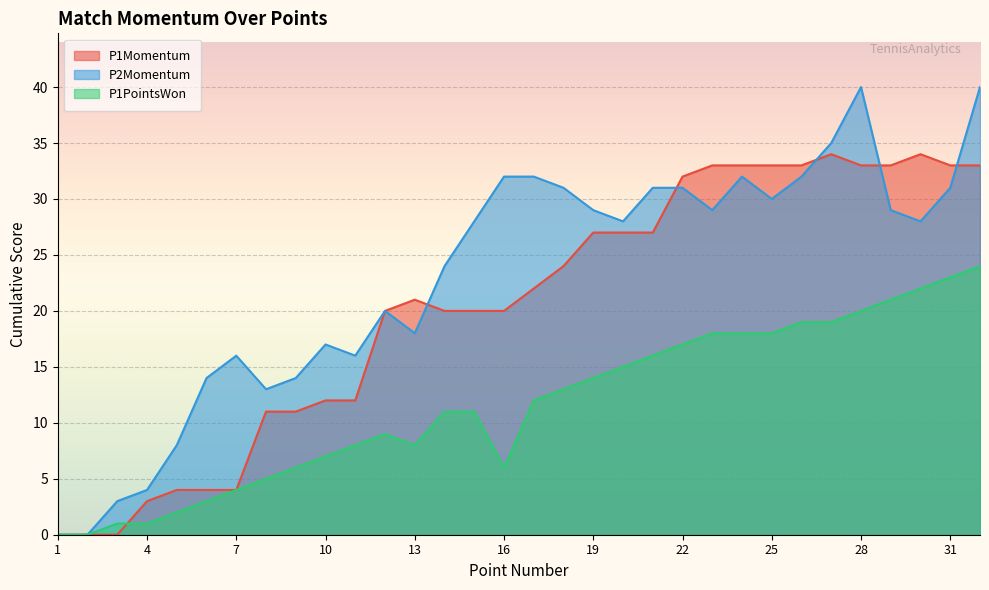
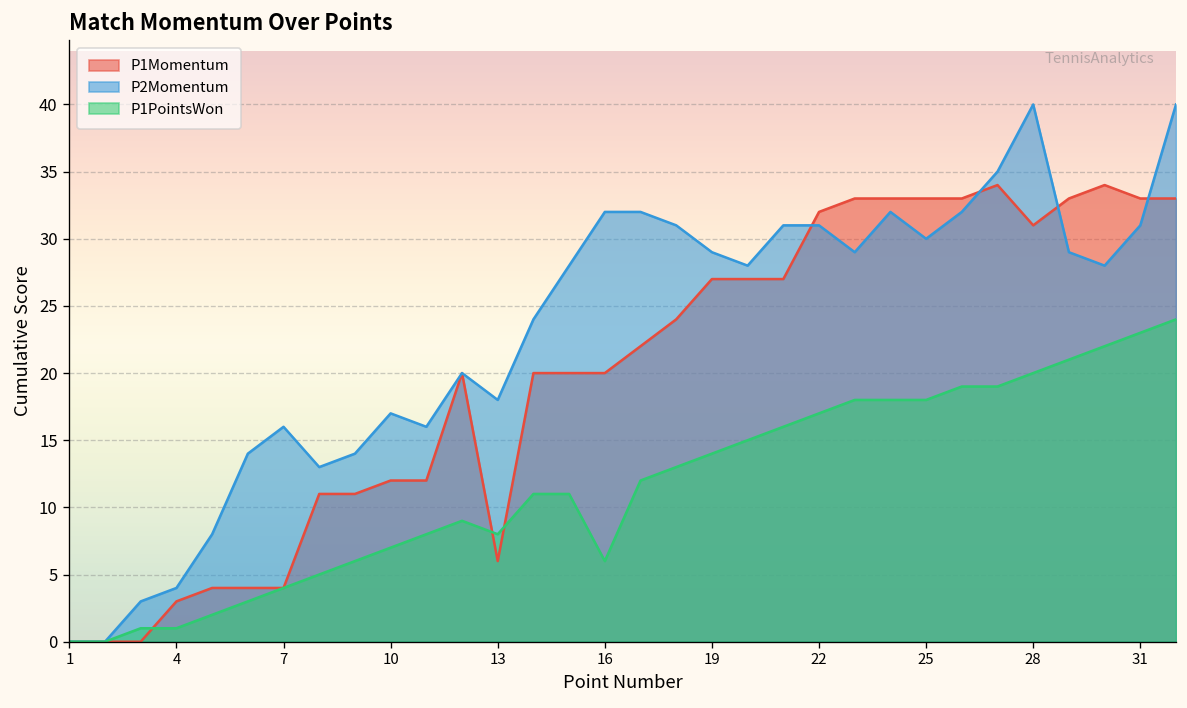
  {
    "P1Momentum": {
      "4": 3,
      "10": 12,
-     "13": 21,
+     "13": 6,
      "16": 20,
      "19": 27,
      "22": 32,
      "25": 33,
-     "28": 33,
+     "28": 31,
      "31": 33
    },
    "P2Momentum": {
      "4": 4,
      "7": 16,
      "10": 17,
      "13": 18,
      "16": 32,
      "19": 29,
      "22": 31,
      "25": 30,
      "28": 40,
      "31": 31
    },
    "P1PointsWon": {
      "4": 1,
      "10": 7,
      "13": 8,
      "16": 6,
      "19": 14,
      "22": 17,
      "25": 18,
      "28": 20,
      "31": 23
    }
  }
